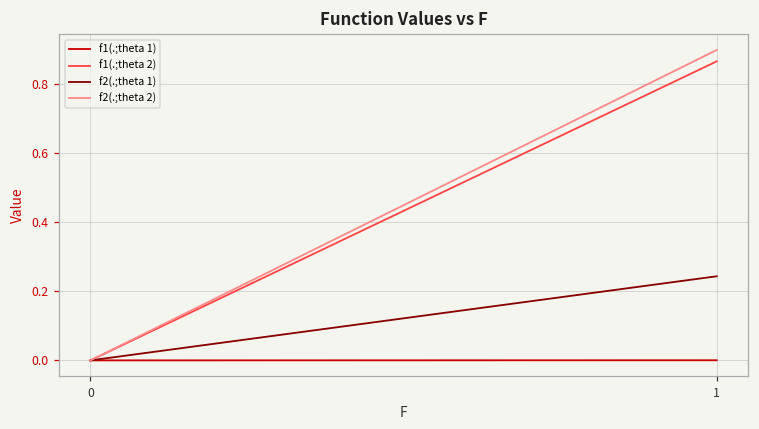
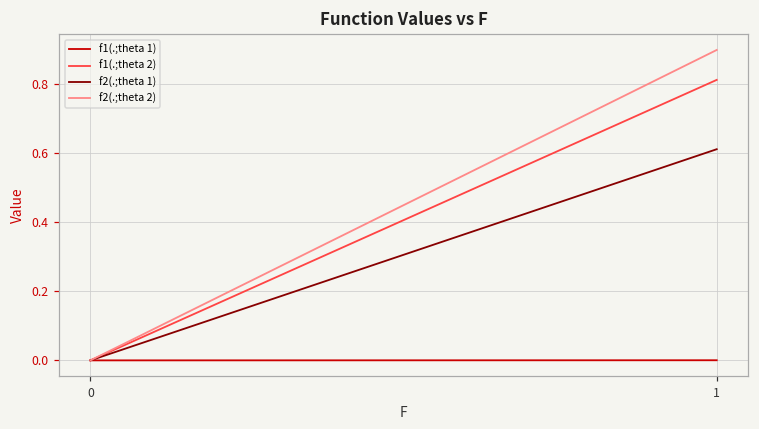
  {
    "f1(.;theta 1)": {
      "1": 0.00
    },
    "f1(.;theta 2)": {
-     "1": 0.86
+     "1": 0.81
    },
    "f2(.;theta 1)": {
-     "1": 0.24
+     "1": 0.61
    },
    "f2(.;theta 2)": {
      "1": 0.90
    }
  }
